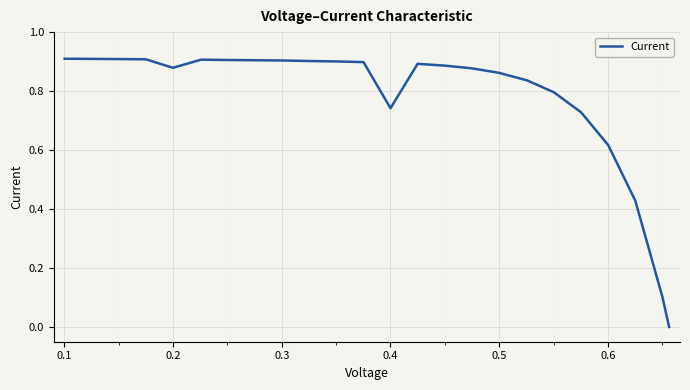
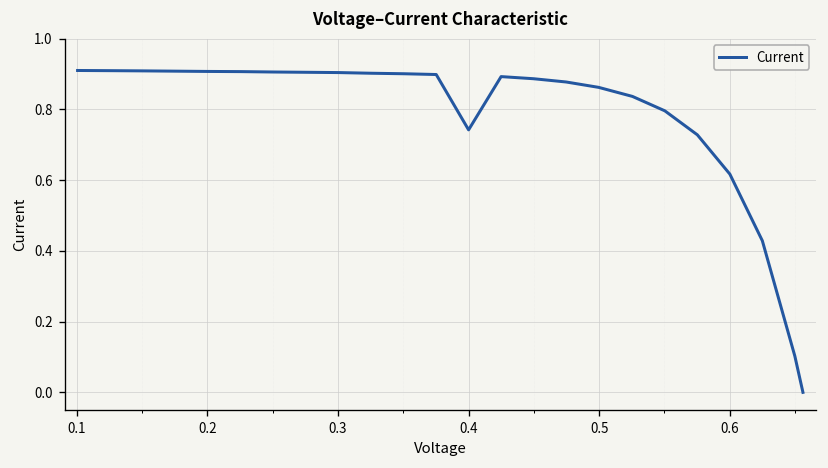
  {
-   "0.2": 0.88,
+   "0.2": 0.91,
    "0.4": 0.74,
    "0.6": 0.62
  }
